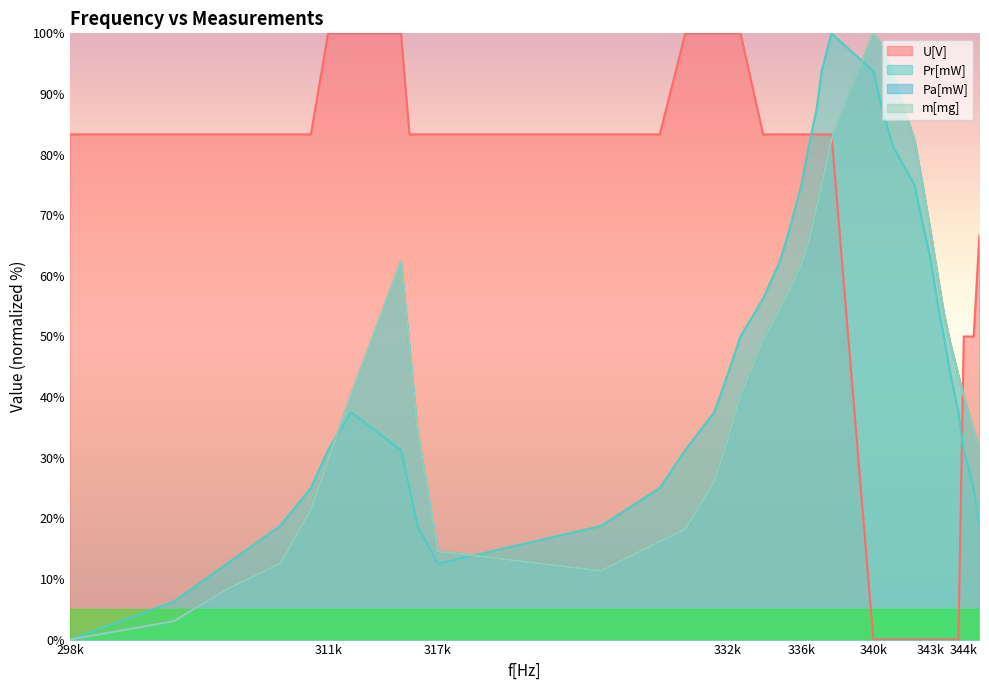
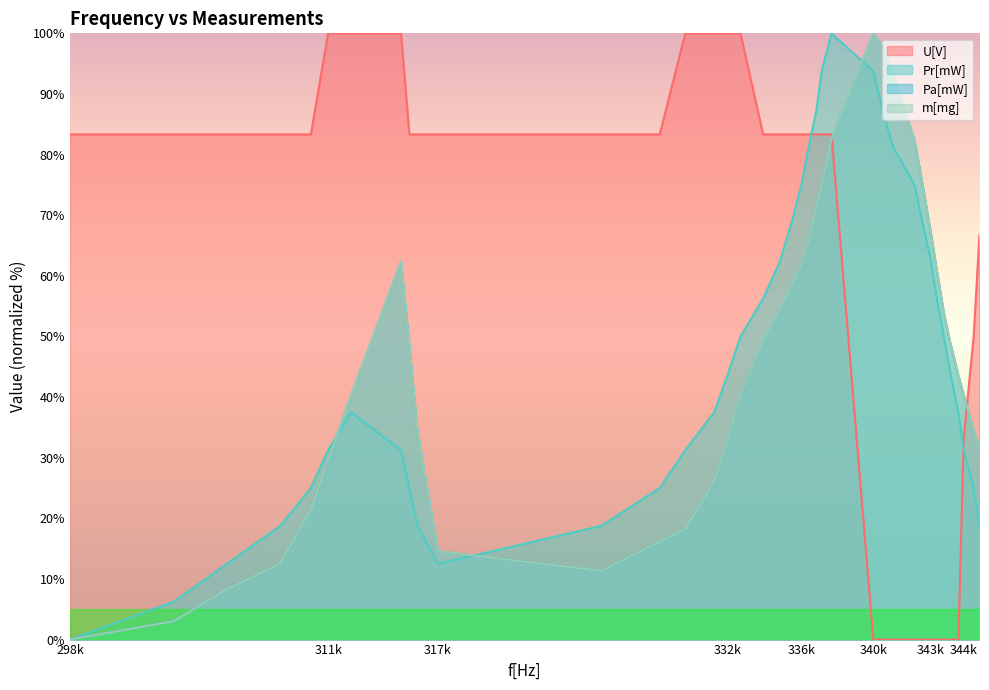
  {
    "U[V]": {
      "298k": "83%",
      "311k": "100%",
      "317k": "83%",
      "332k": "100%",
      "336k": "83%",
      "340k": "0%",
      "343k": "0%",
-     "344k": "50%"
+     "344k": "33%"
    }
  }
